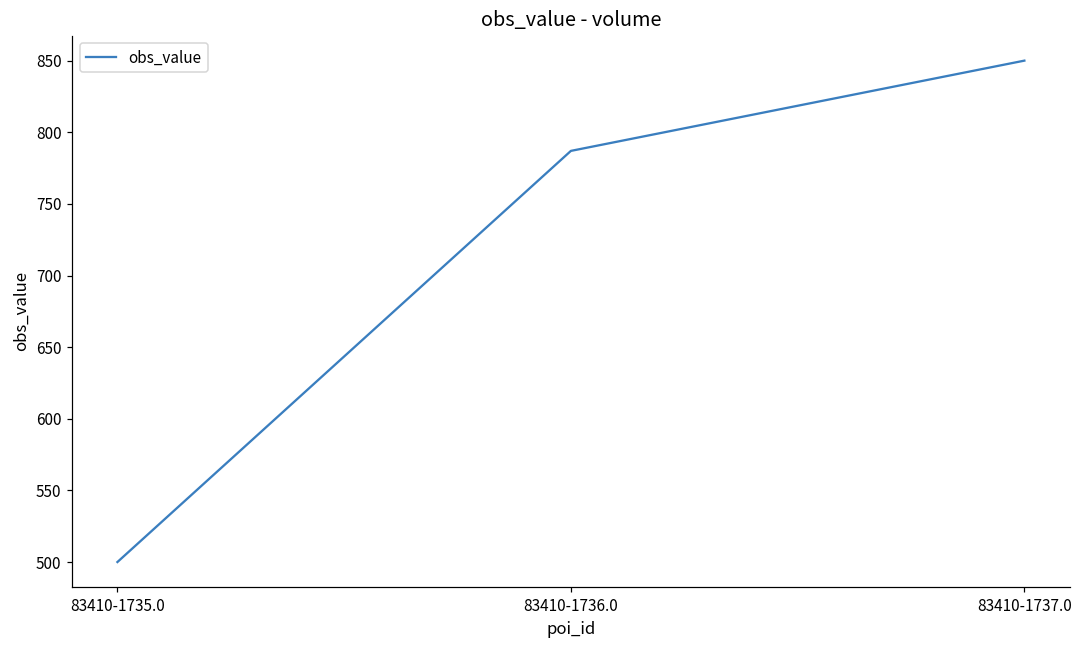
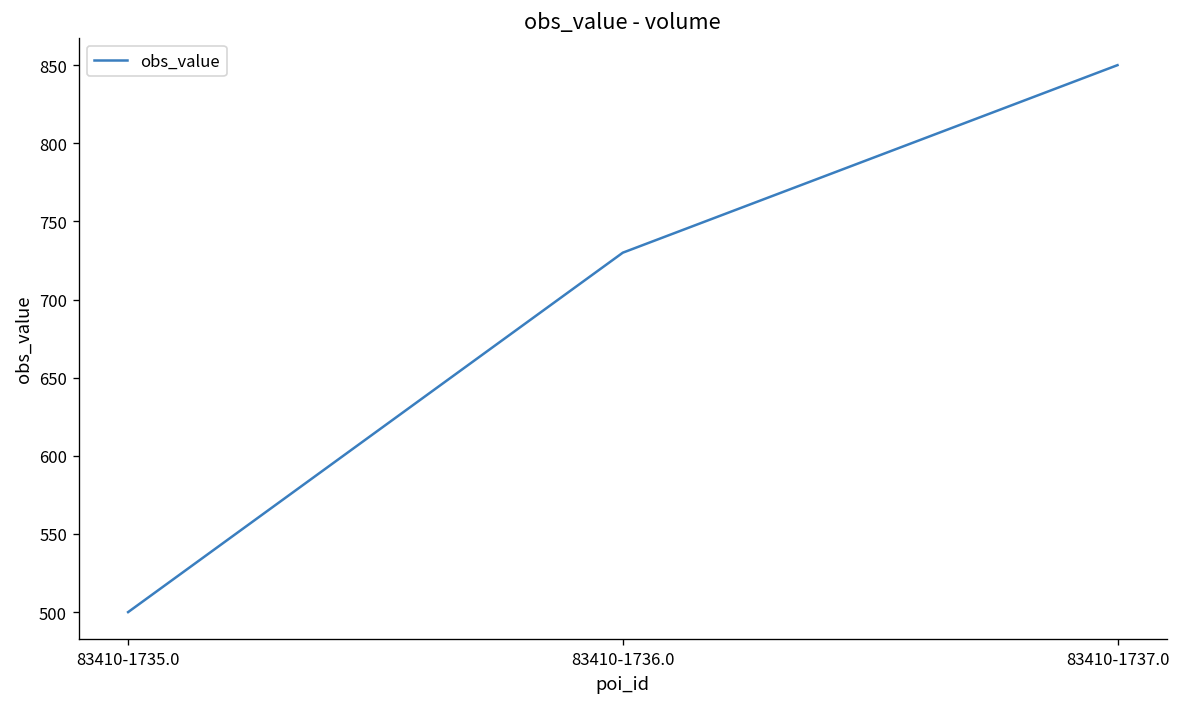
  {
    "83410-1735.0": 500,
-   "83410-1736.0": 787,
+   "83410-1736.0": 730,
    "83410-1737.0": 850
  }
